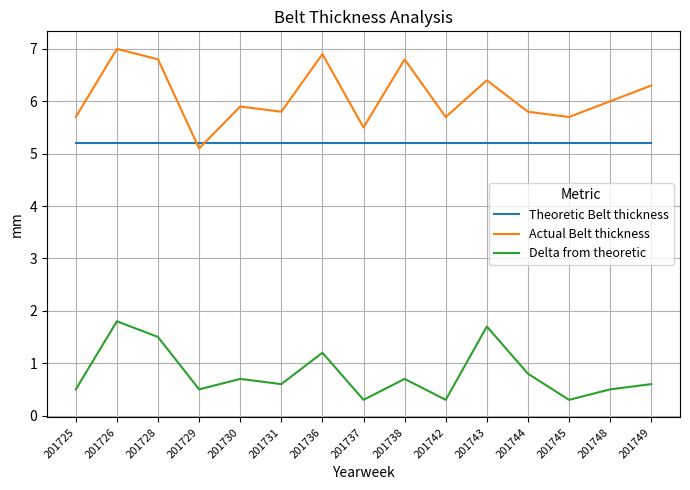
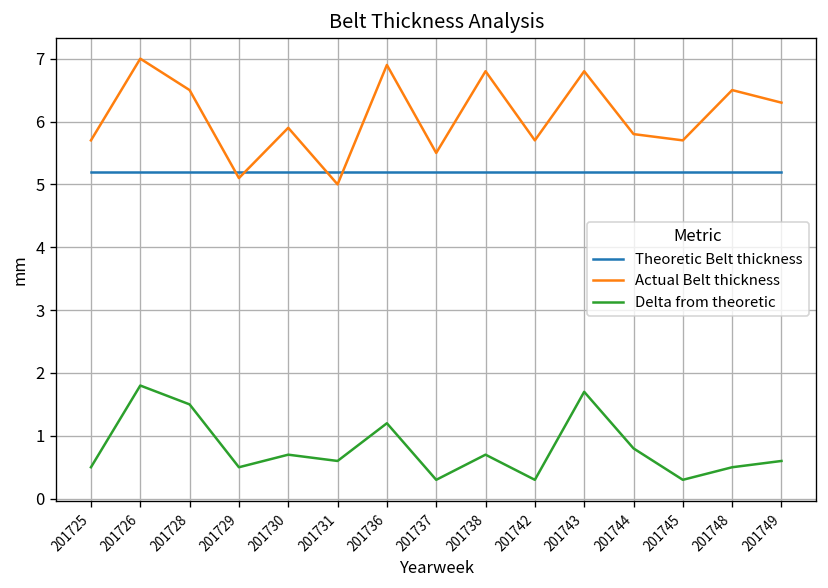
  {
    "Theoretic Belt thickness": {
      "201725": 5.2,
      "201726": 5.2,
      "201728": 5.2,
      "201729": 5.2,
      "201730": 5.2,
      "201731": 5.2,
      "201736": 5.2,
      "201737": 5.2,
      "201738": 5.2,
      "201742": 5.2,
      "201743": 5.2,
      "201744": 5.2,
      "201745": 5.2,
      "201748": 5.2,
      "201749": 5.2
    },
    "Actual Belt thickness": {
      "201725": 5.7,
      "201726": 7.0,
-     "201728": 6.8,
+     "201728": 6.5,
      "201729": 5.1,
      "201730": 5.9,
-     "201731": 5.8,
+     "201731": 5.0,
      "201736": 6.9,
      "201737": 5.5,
      "201738": 6.8,
      "201742": 5.7,
-     "201743": 6.4,
+     "201743": 6.8,
      "201744": 5.8,
      "201745": 5.7,
-     "201748": 6.0,
+     "201748": 6.5,
      "201749": 6.3
    },
    "Delta from theoretic": {
      "201725": 0.5,
      "201726": 1.8,
      "201728": 1.5,
      "201729": 0.5,
      "201730": 0.7,
      "201731": 0.6,
      "201736": 1.2,
      "201737": 0.3,
      "201738": 0.7,
      "201742": 0.3,
      "201743": 1.7,
      "201744": 0.8,
      "201745": 0.3,
      "201748": 0.5,
      "201749": 0.6
    }
  }
